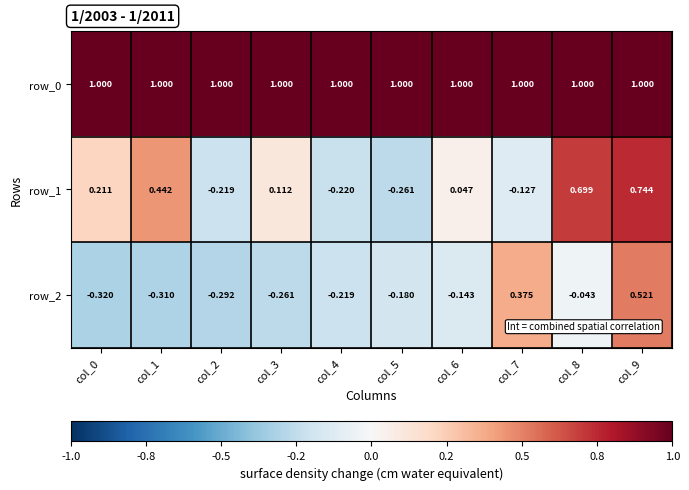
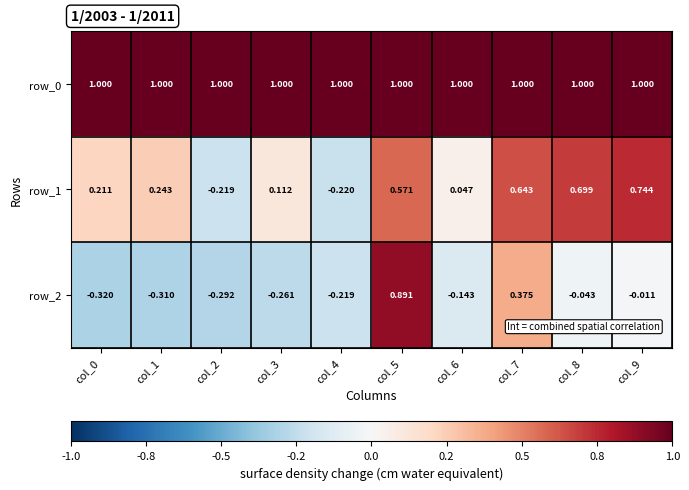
  {
    "row_0": {
      "col_0": 1.000,
      "col_1": 1.000,
      "col_2": 1.000,
      "col_3": 1.000,
      "col_4": 1.000,
      "col_5": 1.000,
      "col_6": 1.000,
      "col_7": 1.000,
      "col_8": 1.000,
      "col_9": 1.000
    },
    "row_1": {
      "col_0": 0.211,
-     "col_1": 0.442,
+     "col_1": 0.243,
      "col_2": -0.219,
      "col_3": 0.112,
      "col_4": -0.220,
-     "col_5": -0.261,
+     "col_5": 0.571,
      "col_6": 0.047,
-     "col_7": -0.127,
+     "col_7": 0.643,
      "col_8": 0.699,
      "col_9": 0.744
    },
    "row_2": {
      "col_0": -0.320,
      "col_1": -0.310,
      "col_2": -0.292,
      "col_3": -0.261,
      "col_4": -0.219,
-     "col_5": -0.180,
+     "col_5": 0.891,
      "col_6": -0.143,
      "col_7": 0.375,
      "col_8": -0.043,
-     "col_9": 0.521
+     "col_9": -0.011
    }
  }
